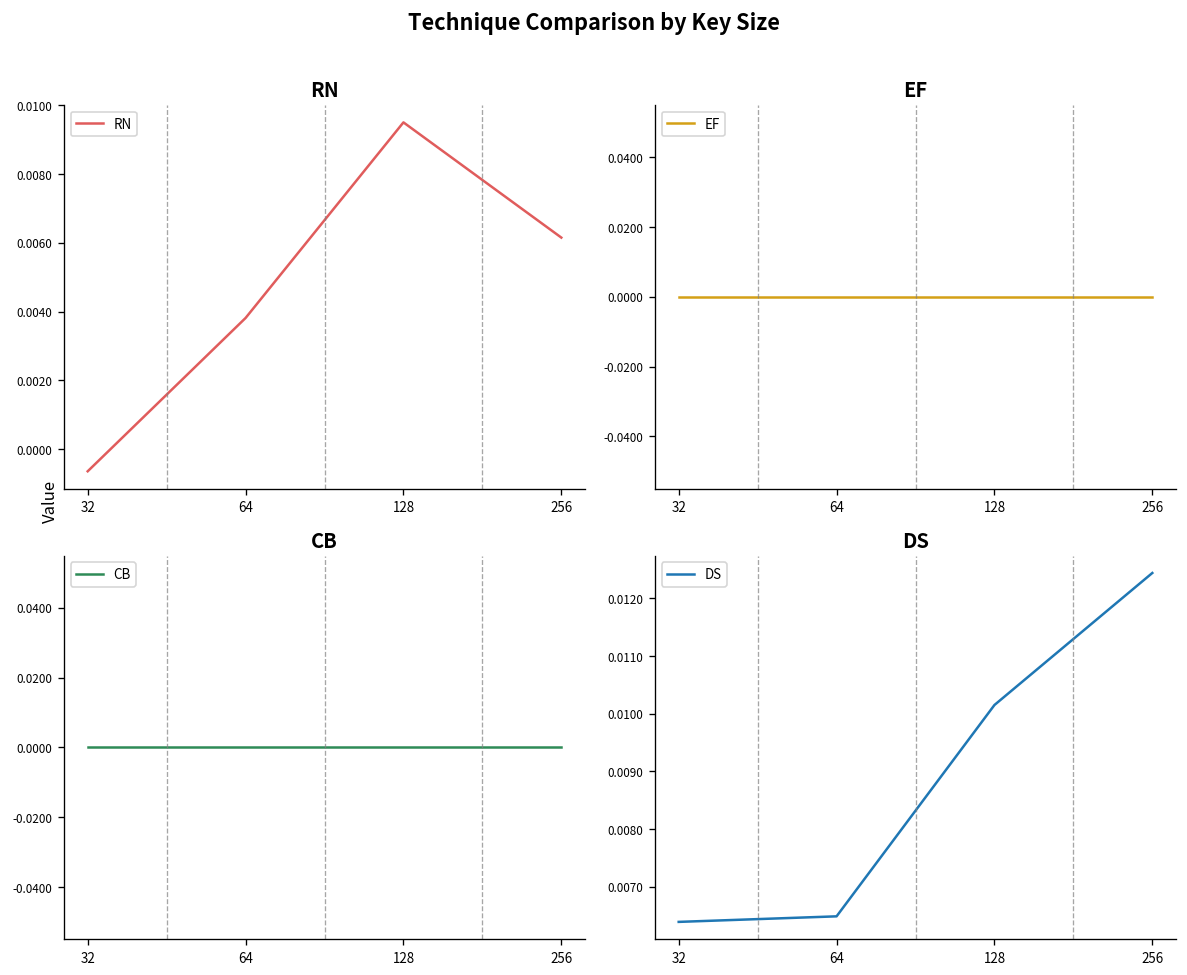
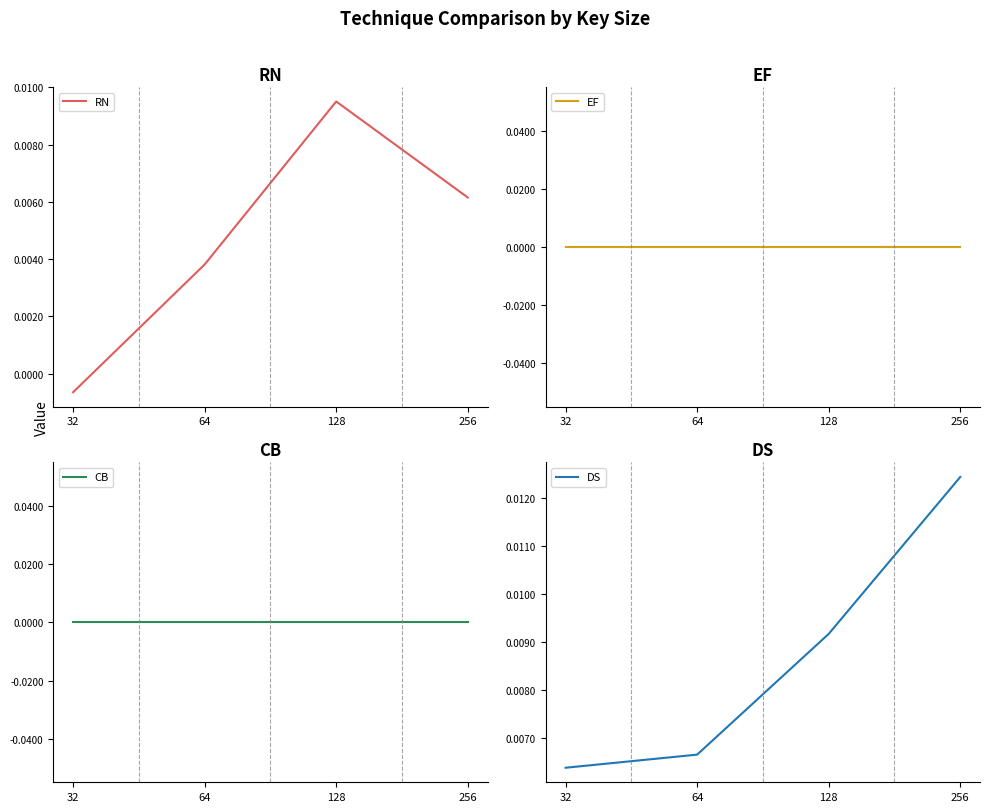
  {
    "RN": {
      "32": -0.0006,
      "64": 0.0038,
      "128": 0.0095,
      "256": 0.0062
    },
    "EF": {
      "32": 0.000,
      "64": 0.000,
      "128": 0.000,
      "256": 0.000
    },
    "CB": {
      "32": 0.000,
      "64": 0.000,
      "128": 0.000,
      "256": 0.000
    },
    "DS": {
      "32": 0.0064,
-     "64": 0.0065,
-     "128": 0.0102,
+     "64": 0.0067,
+     "128": 0.0092,
      "256": 0.0124
    }
  }
